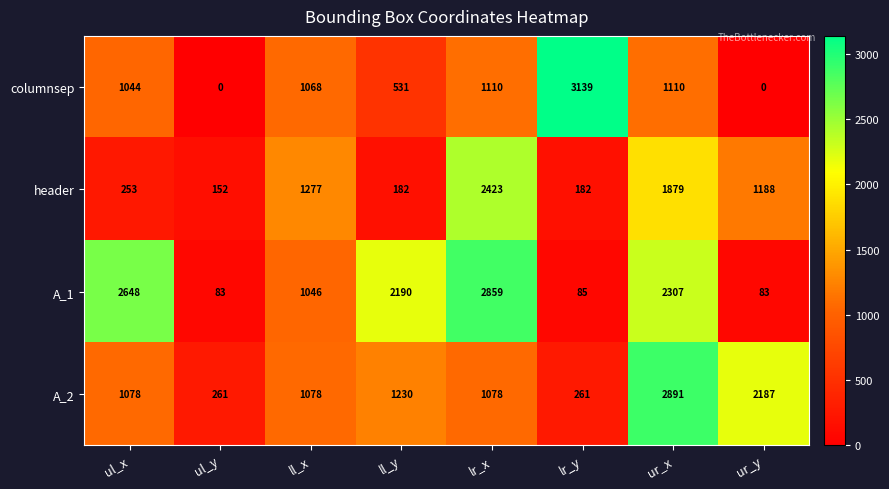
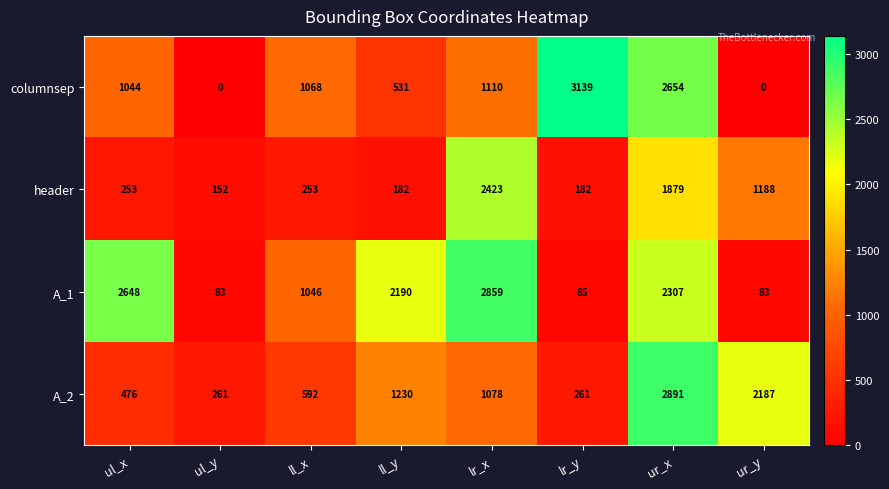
  {
    "columnsep": {
      "ul_x": 1044,
      "ul_y": 0,
      "ll_x": 1068,
      "ll_y": 531,
      "lr_x": 1110,
      "lr_y": 3139,
-     "ur_x": 1110
+     "ur_x": 2654
    },
    "header": {
      "ul_x": 253,
      "ul_y": 152,
-     "ll_x": 1277,
+     "ll_x": 253,
      "ll_y": 182,
      "lr_x": 2423,
      "lr_y": 182,
      "ur_x": 1879,
      "ur_y": 1188
    },
    "A_1": {
      "ul_x": 2648,
      "ul_y": 83,
      "ll_x": 1046,
      "ll_y": 2190,
      "lr_x": 2859,
      "lr_y": 85,
      "ur_x": 2307,
      "ur_y": 83
    },
    "A_2": {
-     "ul_x": 1078,
+     "ul_x": 476,
      "ul_y": 261,
-     "ll_x": 1078,
+     "ll_x": 592,
      "ll_y": 1230,
      "lr_x": 1078,
      "lr_y": 261,
      "ur_x": 2891,
      "ur_y": 2187
    }
  }
